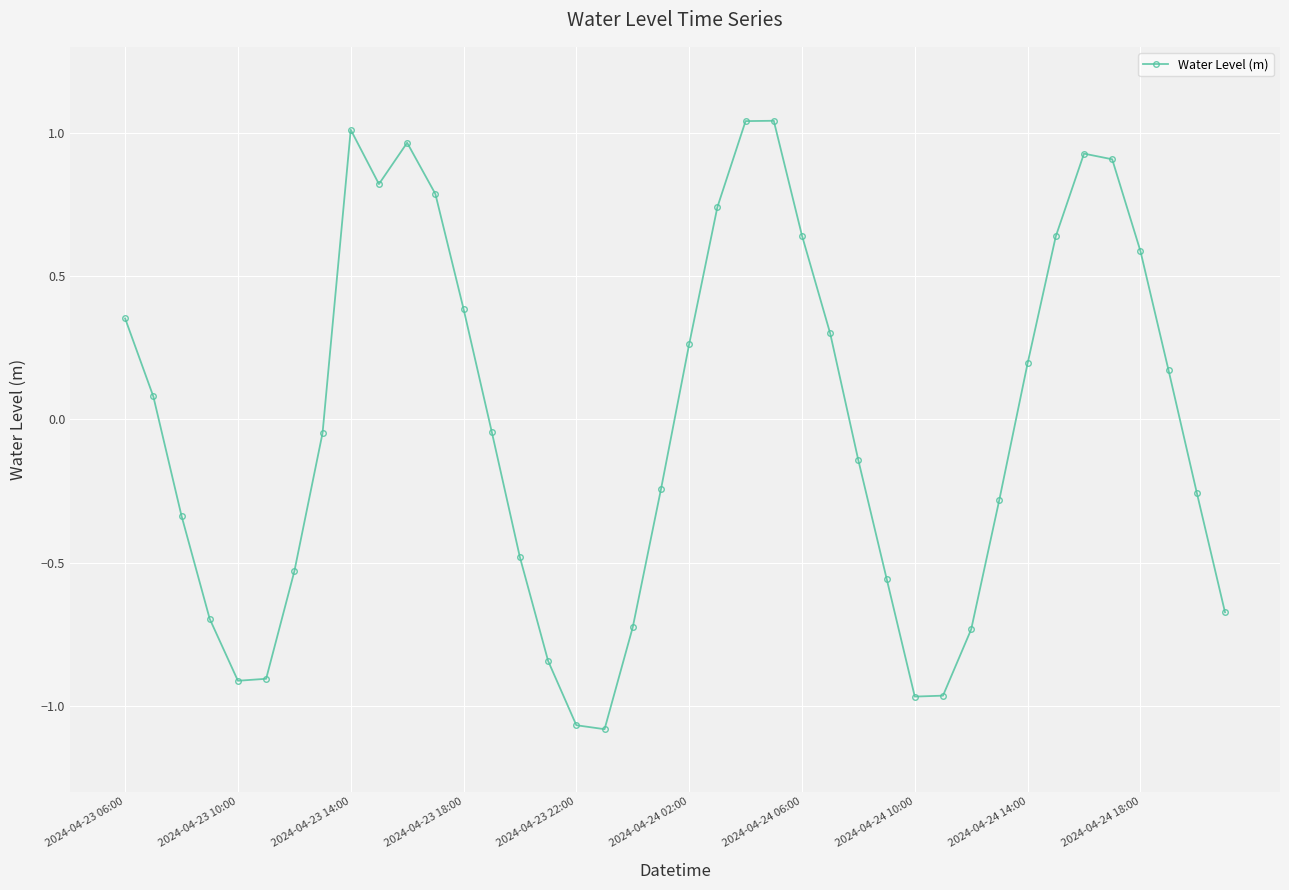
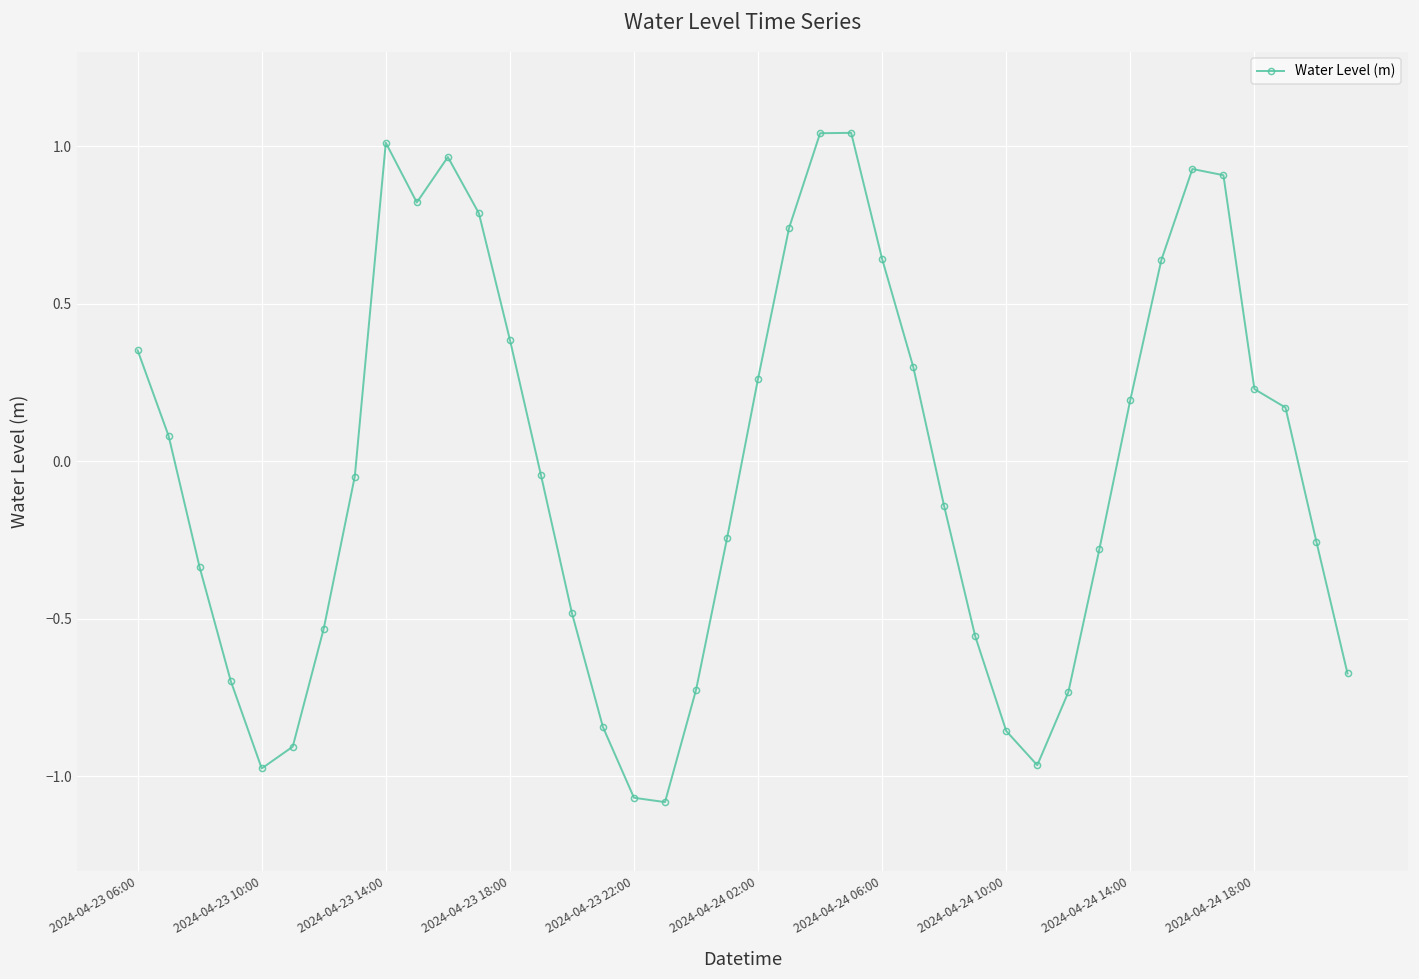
  {
    "2024-04-23 06:00": 0.35,
-   "2024-04-23 10:00": -0.91,
+   "2024-04-23 10:00": -0.97,
    "2024-04-23 14:00": 1.01,
    "2024-04-23 18:00": 0.39,
    "2024-04-23 22:00": -1.07,
    "2024-04-24 02:00": 0.26,
    "2024-04-24 06:00": 0.64,
-   "2024-04-24 10:00": -0.97,
+   "2024-04-24 10:00": -0.86,
    "2024-04-24 14:00": 0.19,
-   "2024-04-24 18:00": 0.59
+   "2024-04-24 18:00": 0.23
  }
